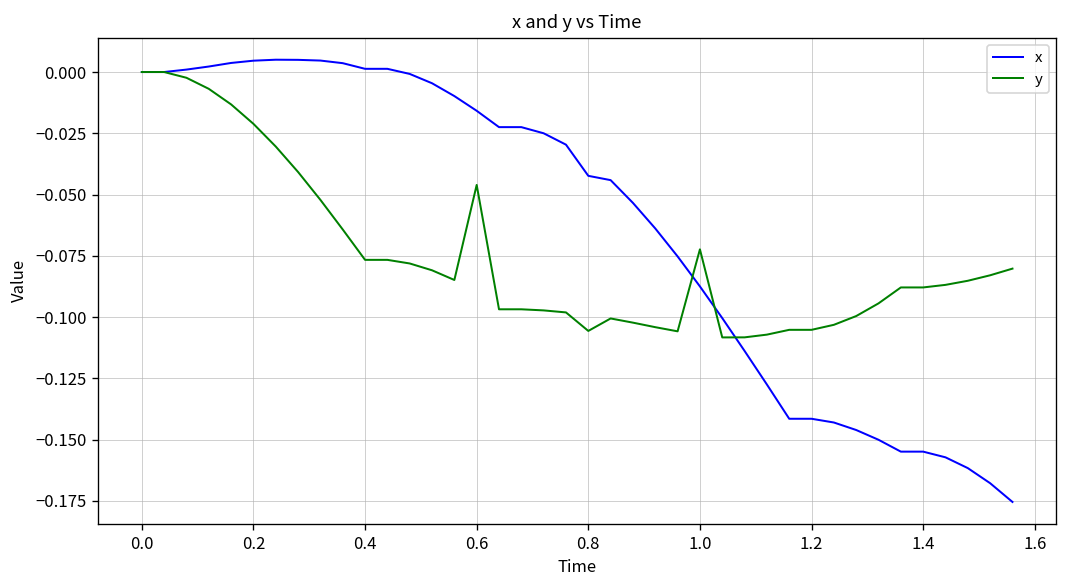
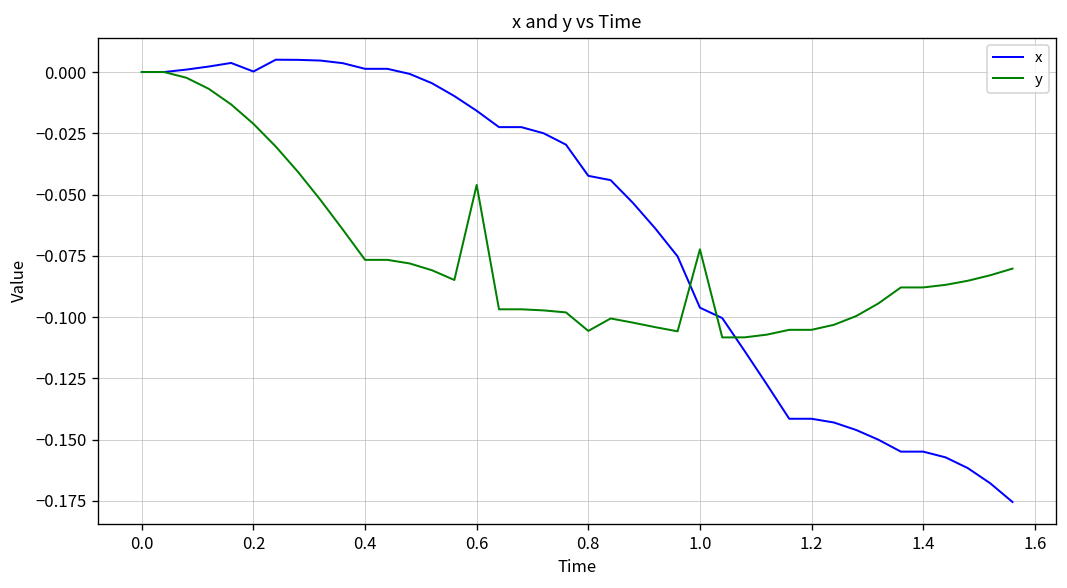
  {
    "x": {
-     "0.2": 0.005,
+     "0.2": 0.000,
      "0.4": 0.001,
      "0.6": -0.016,
      "0.8": -0.042,
-     "1.0": -0.087,
+     "1.0": -0.096,
      "1.2": -0.142,
      "1.4": -0.155
    },
    "y": {
      "0.2": -0.021,
      "0.4": -0.077,
      "0.6": -0.046,
      "0.8": -0.106,
      "1.0": -0.072,
      "1.2": -0.105,
      "1.4": -0.088
    }
  }
